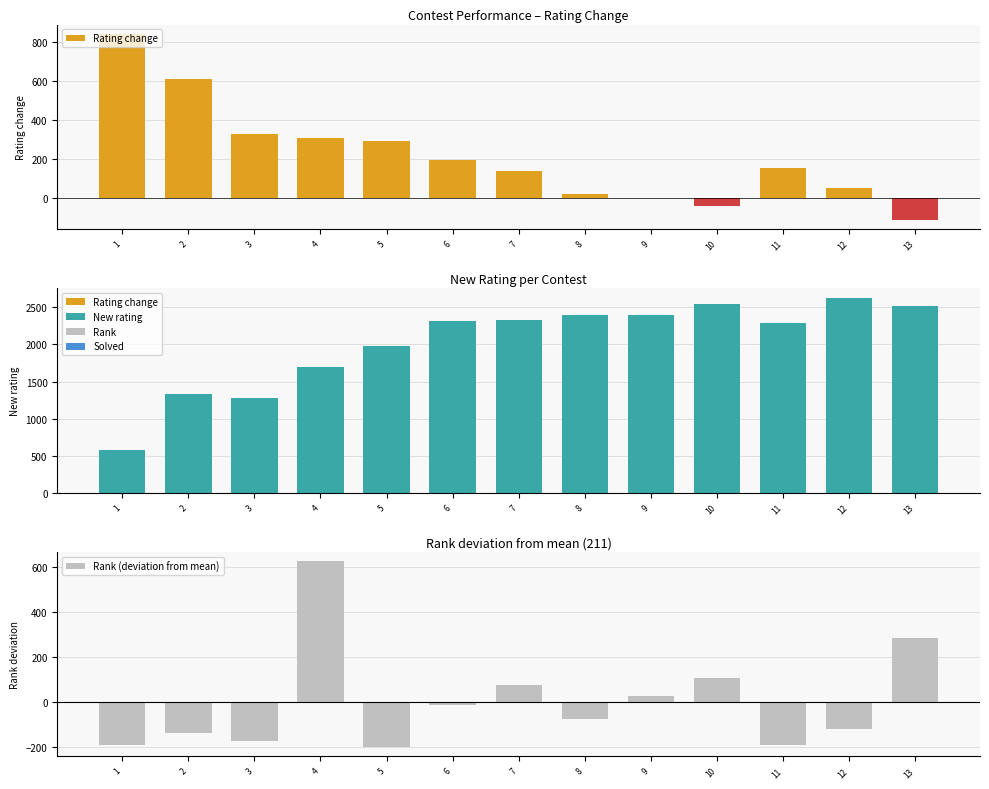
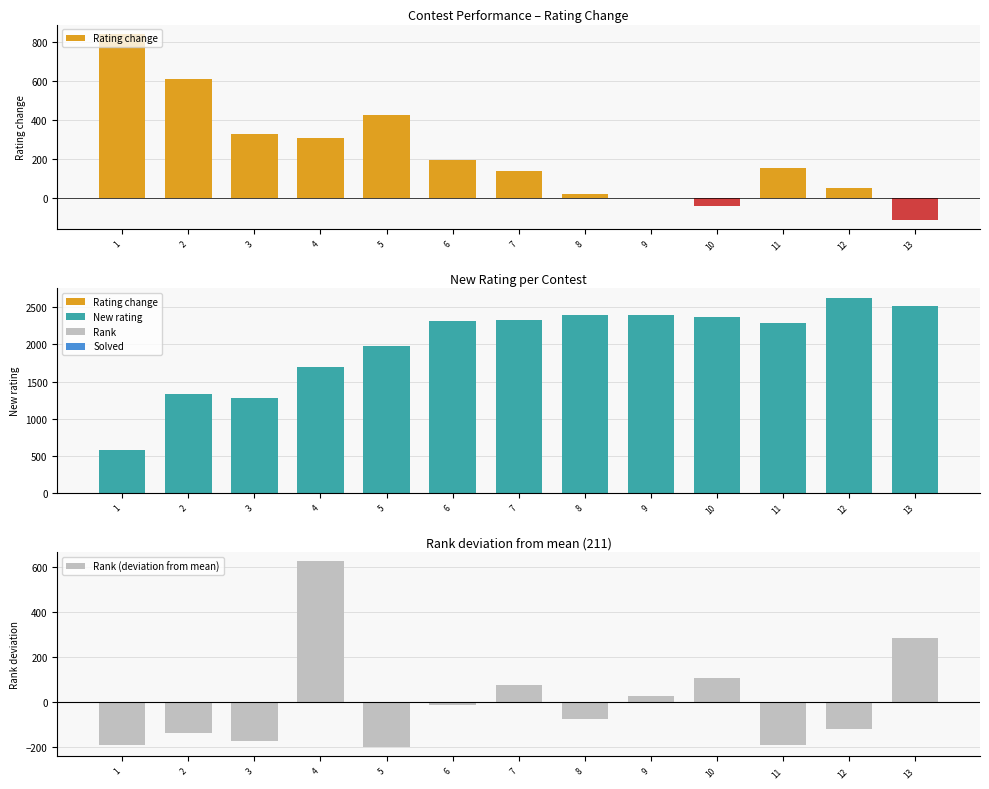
  {
    "Contest Performance – Rating Change": {
      "2": 610,
      "3": 330,
      "4": 310,
-     "5": 300,
+     "5": 430,
      "6": 200,
      "7": 140,
      "8": 20,
      "10": -40,
      "11": 160,
      "12": 50,
      "13": -110
    },
    "New Rating per Contest": {
      "1": 600,
      "2": 1300,
      "3": 1300,
      "4": 1700,
      "5": 2000,
      "6": 2300,
      "7": 2300,
      "8": 2400,
      "9": 2400,
-     "10": 2500,
+     "10": 2400,
      "11": 2300,
      "12": 2600,
      "13": 2500
    },
    "Rank deviation from mean (211)": {
      "1": -190,
      "2": -140,
      "3": -170,
      "4": 620,
      "5": -200,
      "6": -10,
      "7": 80,
      "8": -80,
      "9": 20,
      "10": 110,
      "11": -190,
      "12": -120,
      "13": 280
    }
  }
